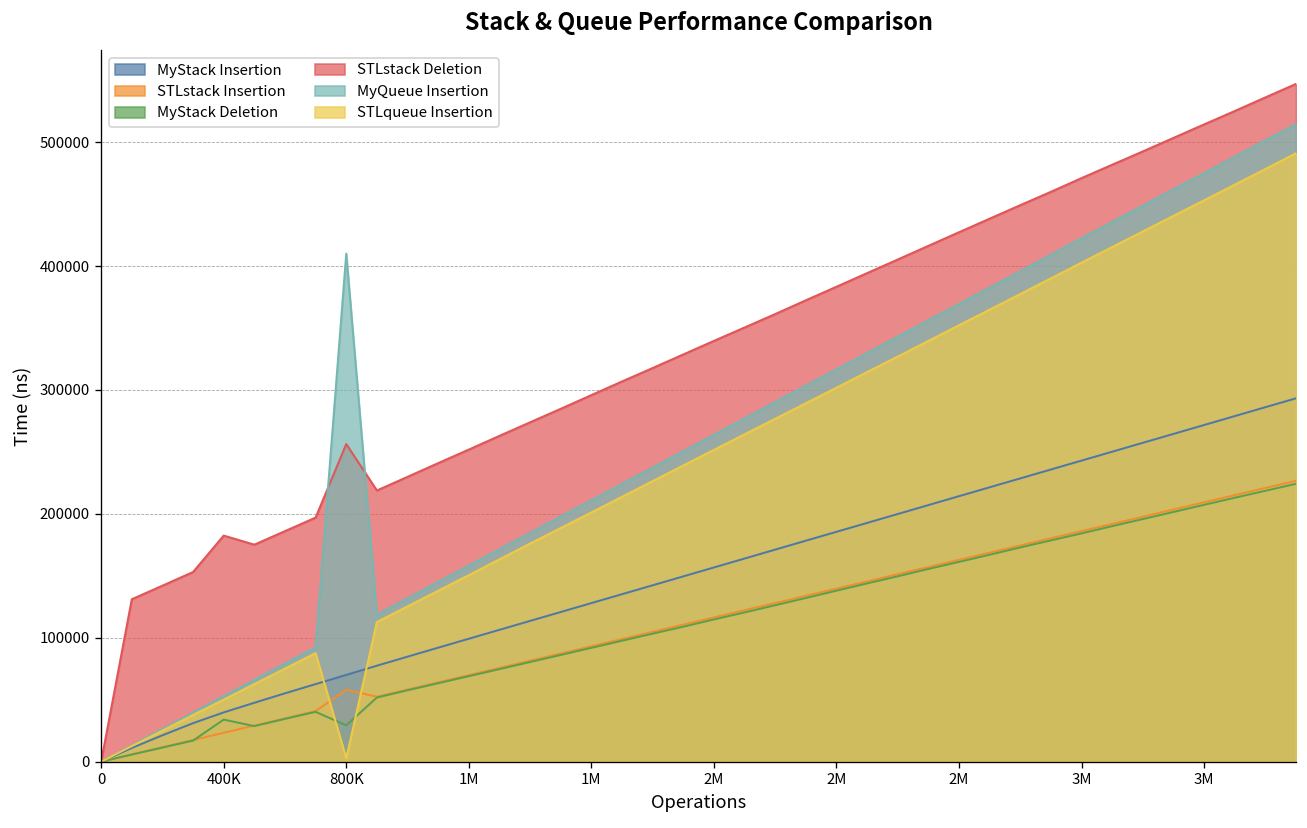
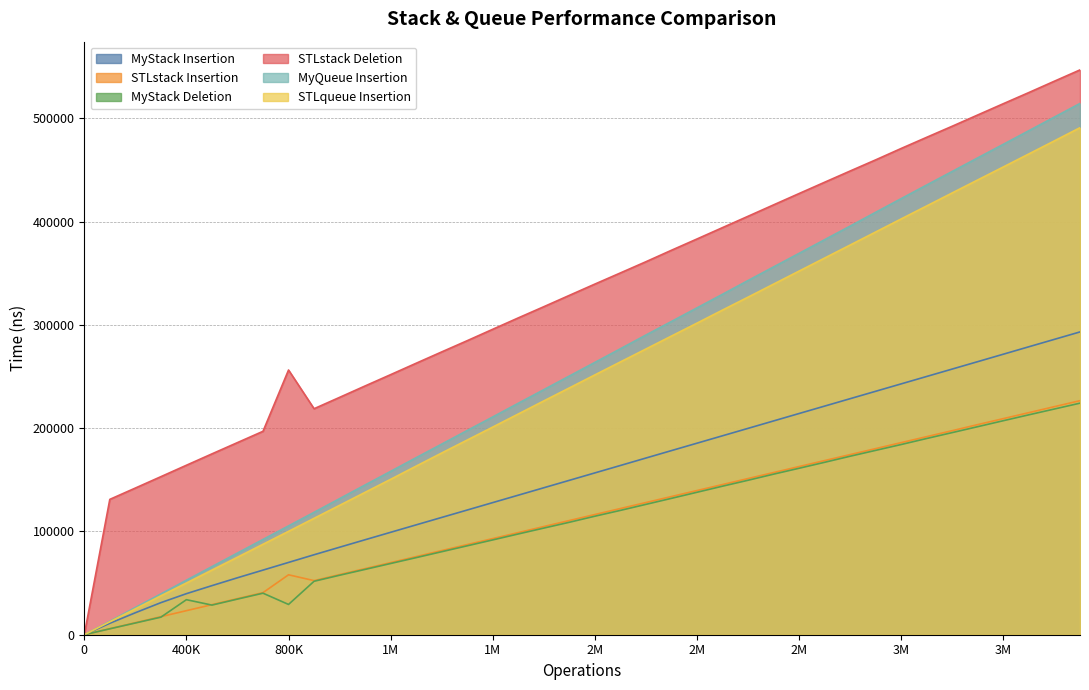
  {
    "MyStack Insertion": {
      "400K": 40000,
      "800K": 70000
    },
    "STLstack Insertion": {
      "400K": 23000,
      "800K": 58000
    },
    "MyStack Deletion": {
      "400K": 34000,
      "800K": 29000
    },
    "STLstack Deletion": {
-     "400K": 182000,
+     "400K": 164000,
      "800K": 256000
    },
    "MyQueue Insertion": {
      "400K": 53000,
-     "800K": 410000
+     "800K": 105000
    },
    "STLqueue Insertion": {
      "400K": 50000,
-     "800K": 3000
+     "800K": 100000
    }
  }
